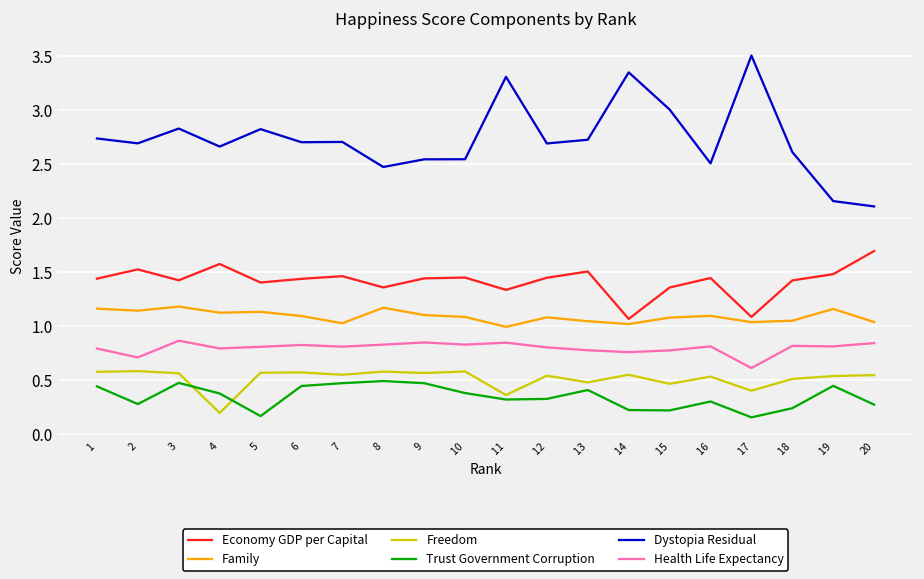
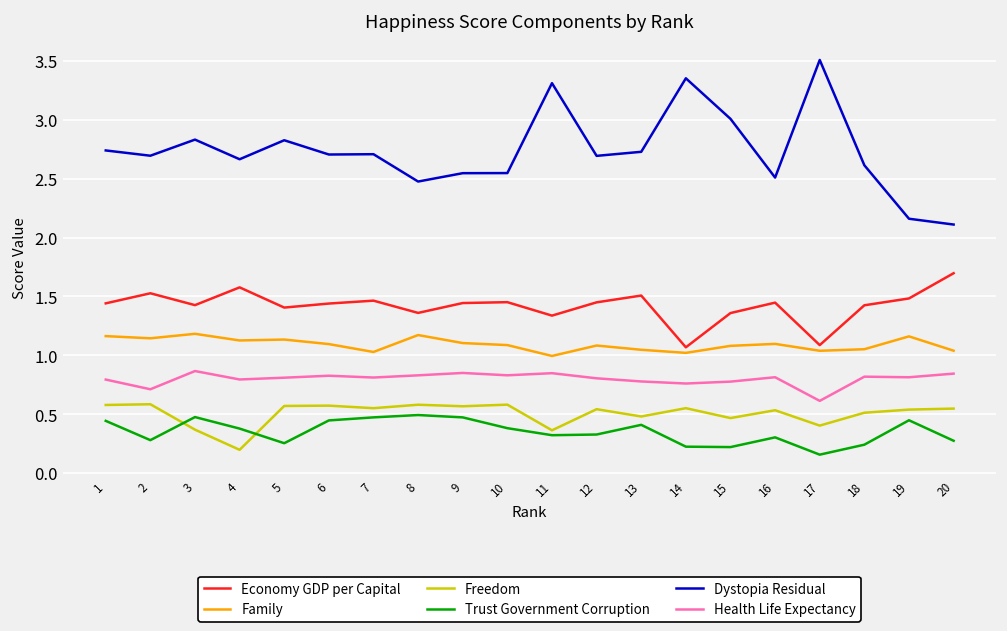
  {
    "Economy GDP per Capital": {
      "1": 1.4,
      "2": 1.5,
      "3": 1.4,
      "4": 1.6,
      "5": 1.4,
      "6": 1.4,
      "7": 1.5,
      "8": 1.4,
      "9": 1.4,
      "10": 1.5,
      "11": 1.3,
      "12": 1.5,
      "13": 1.5,
      "14": 1.1,
      "15": 1.4,
      "16": 1.4,
      "17": 1.1,
      "18": 1.4,
      "19": 1.5,
      "20": 1.7
    },
    "Family": {
      "1": 1.2,
      "2": 1.1,
      "3": 1.2,
      "4": 1.1,
      "5": 1.1,
      "6": 1.1,
      "7": 1.0,
      "8": 1.2,
      "9": 1.1,
      "10": 1.1,
      "11": 1.0,
      "12": 1.1,
      "13": 1.0,
      "14": 1.0,
      "15": 1.1,
      "16": 1.1,
      "17": 1.0,
      "18": 1.1,
      "19": 1.2,
      "20": 1.0
    },
    "Freedom": {
      "1": 0.6,
      "2": 0.6,
-     "3": 0.6,
+     "3": 0.4,
      "4": 0.2,
      "5": 0.6,
      "6": 0.6,
      "7": 0.6,
      "8": 0.6,
      "9": 0.6,
      "10": 0.6,
      "11": 0.4,
      "12": 0.5,
      "13": 0.5,
      "14": 0.6,
      "15": 0.5,
      "16": 0.5,
      "17": 0.4,
      "18": 0.5,
      "19": 0.5,
      "20": 0.5
    },
    "Trust Government Corruption": {
      "1": 0.4,
      "2": 0.3,
      "3": 0.5,
      "4": 0.4,
-     "5": 0.2,
+     "5": 0.3,
      "6": 0.4,
      "7": 0.5,
      "8": 0.5,
      "9": 0.5,
      "10": 0.4,
      "11": 0.3,
      "12": 0.3,
      "13": 0.4,
      "14": 0.2,
      "15": 0.2,
      "16": 0.3,
      "17": 0.2,
      "18": 0.2,
      "19": 0.4,
      "20": 0.3
    },
    "Dystopia Residual": {
      "1": 2.7,
      "2": 2.7,
      "3": 2.8,
      "4": 2.7,
      "5": 2.8,
      "6": 2.7,
      "7": 2.7,
      "8": 2.5,
      "9": 2.5,
      "10": 2.5,
      "11": 3.3,
      "12": 2.7,
      "13": 2.7,
      "14": 3.4,
      "15": 3.0,
      "16": 2.5,
      "17": 3.5,
      "18": 2.6,
      "19": 2.2,
      "20": 2.1
    },
    "Health Life Expectancy": {
      "1": 0.8,
      "2": 0.7,
      "3": 0.9,
      "4": 0.8,
      "5": 0.8,
      "6": 0.8,
      "7": 0.8,
      "8": 0.8,
      "9": 0.9,
      "10": 0.8,
      "11": 0.8,
      "12": 0.8,
      "13": 0.8,
      "14": 0.8,
      "15": 0.8,
      "16": 0.8,
      "17": 0.6,
      "18": 0.8,
      "19": 0.8,
      "20": 0.8
    }
  }
